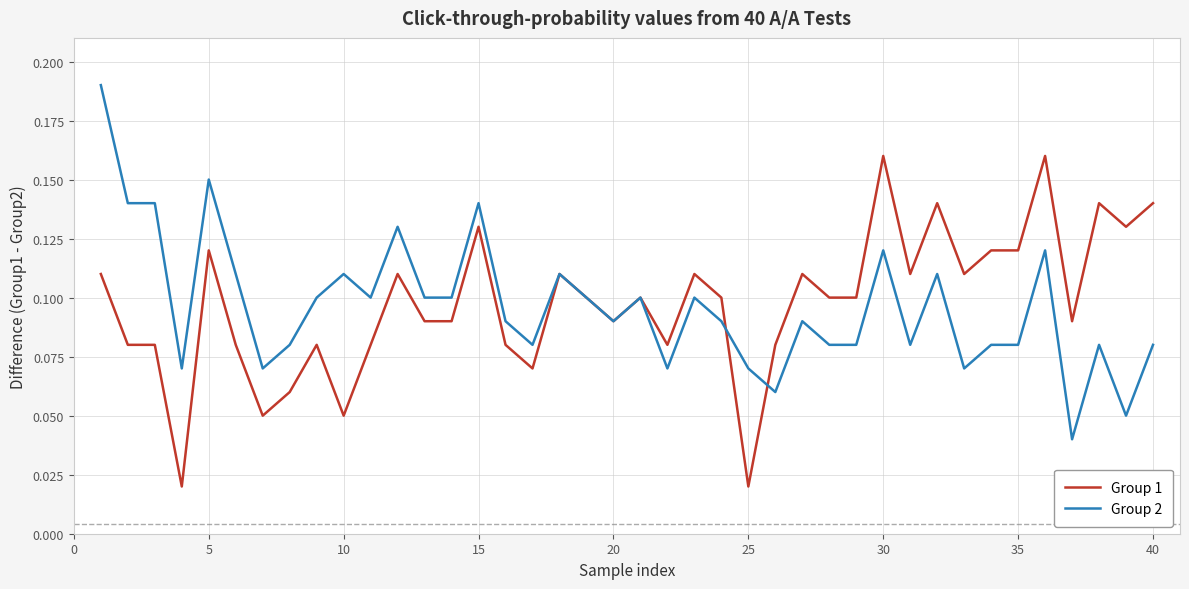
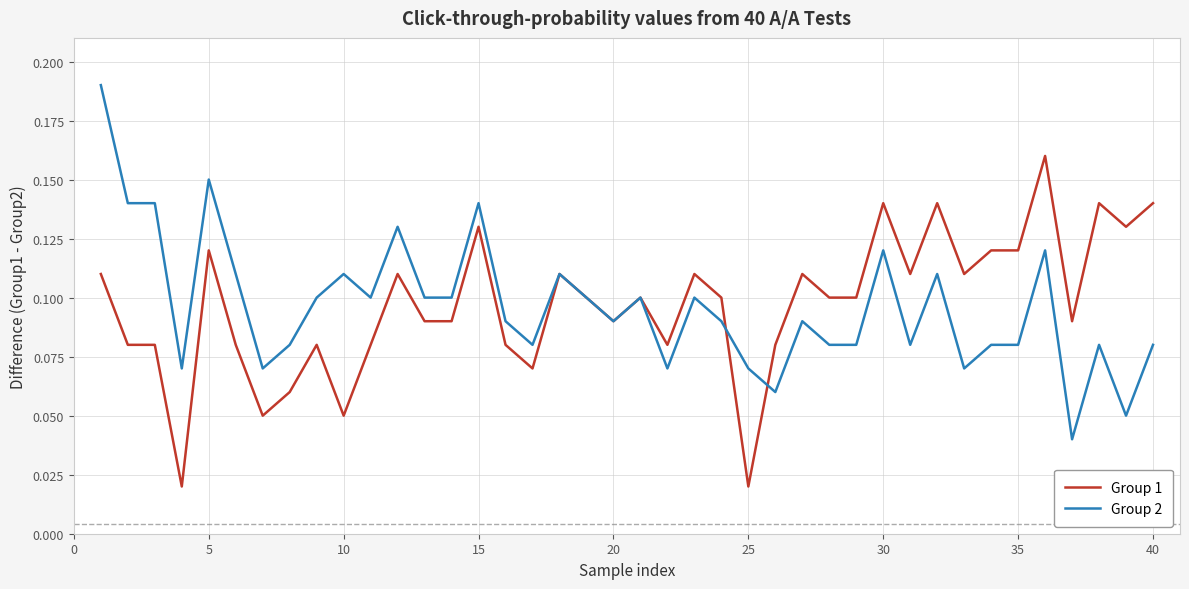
  {
    "Group 1": {
      "5": 0.12,
      "10": 0.05,
      "15": 0.13,
      "25": 0.02,
-     "30": 0.16,
+     "30": 0.14,
      "35": 0.12,
      "40": 0.14
    },
    "Group 2": {
      "5": 0.15,
      "10": 0.11,
      "15": 0.14,
      "25": 0.07,
      "30": 0.12,
      "35": 0.08,
      "40": 0.08
    }
  }
